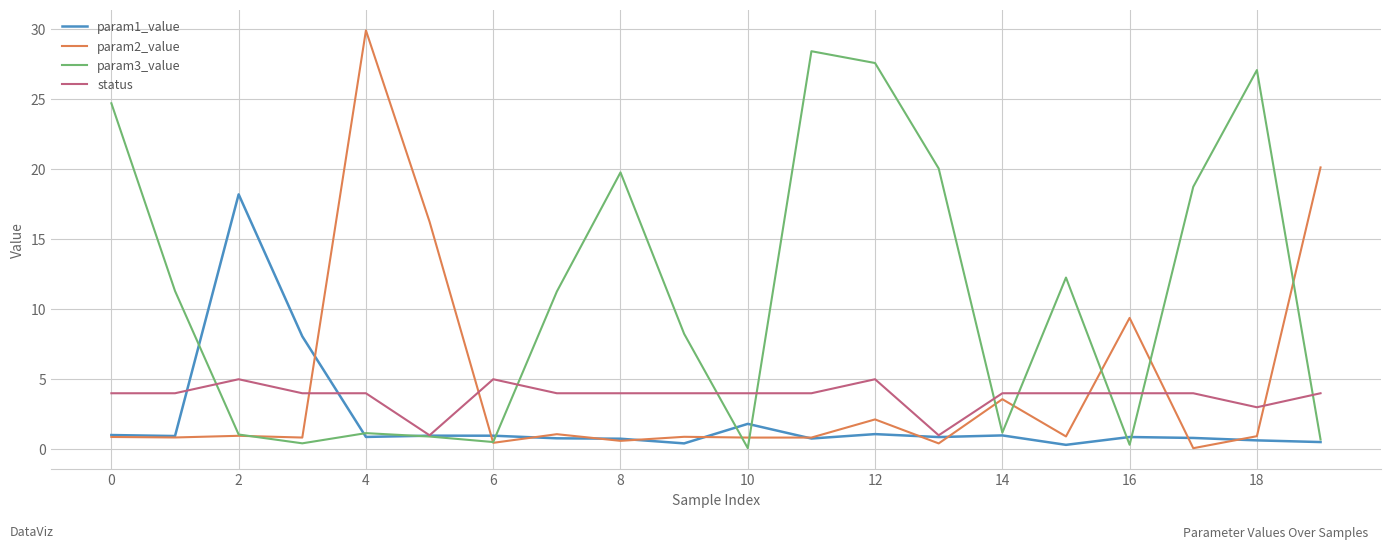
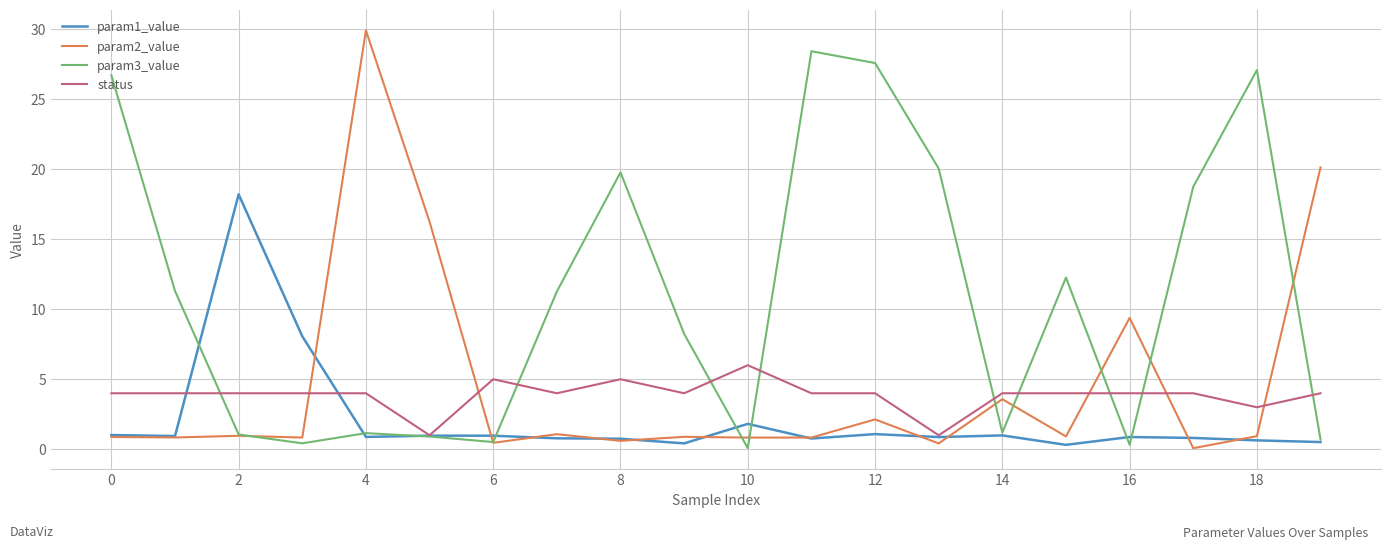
  {
    "param1_value": {
      "2": 18.2,
      "4": 0.9,
      "6": 1.0,
      "10": 1.8,
      "12": 1.1,
      "14": 1.0,
      "16": 0.9,
      "18": 0.6
    },
    "param2_value": {
      "4": 29.9,
      "10": 0.8,
      "12": 2.1,
      "14": 3.6,
      "16": 9.4,
      "18": 0.9
    },
    "param3_value": {
-     "0": 24.7,
+     "0": 26.7,
      "4": 1.2,
      "8": 19.8,
      "10": 0.1,
      "12": 27.6,
      "14": 1.2,
      "16": 0.3,
      "18": 27.1
    },
    "status": {
      "0": 4,
-     "2": 5,
+     "2": 4,
      "4": 4,
      "6": 5,
-     "8": 4,
-     "10": 4,
-     "12": 5,
+     "8": 5,
+     "10": 6,
+     "12": 4,
      "14": 4,
      "16": 4,
      "18": 3
    }
  }
